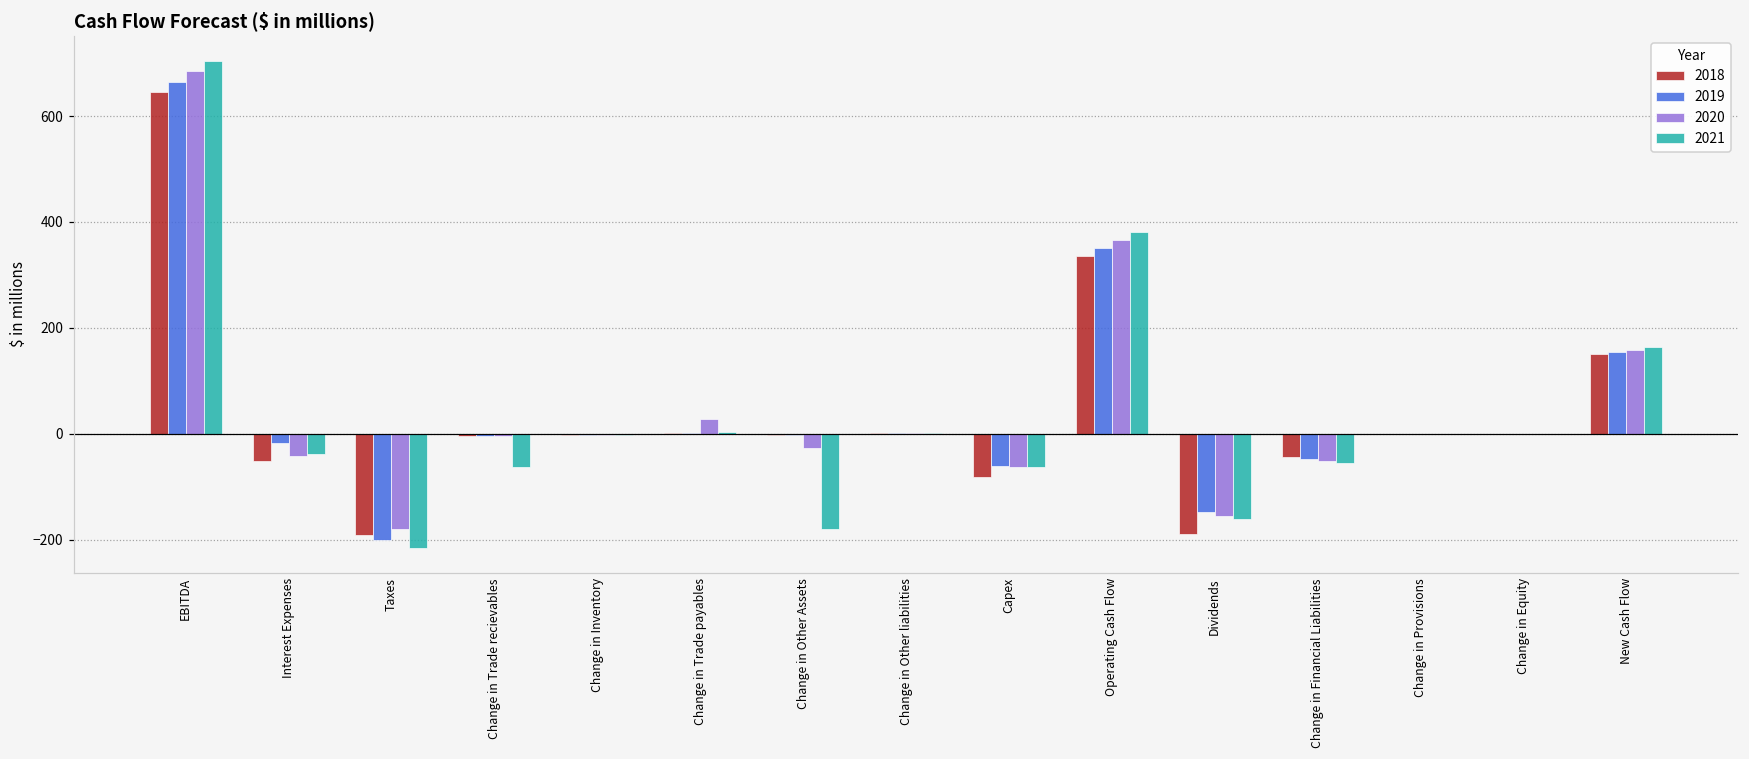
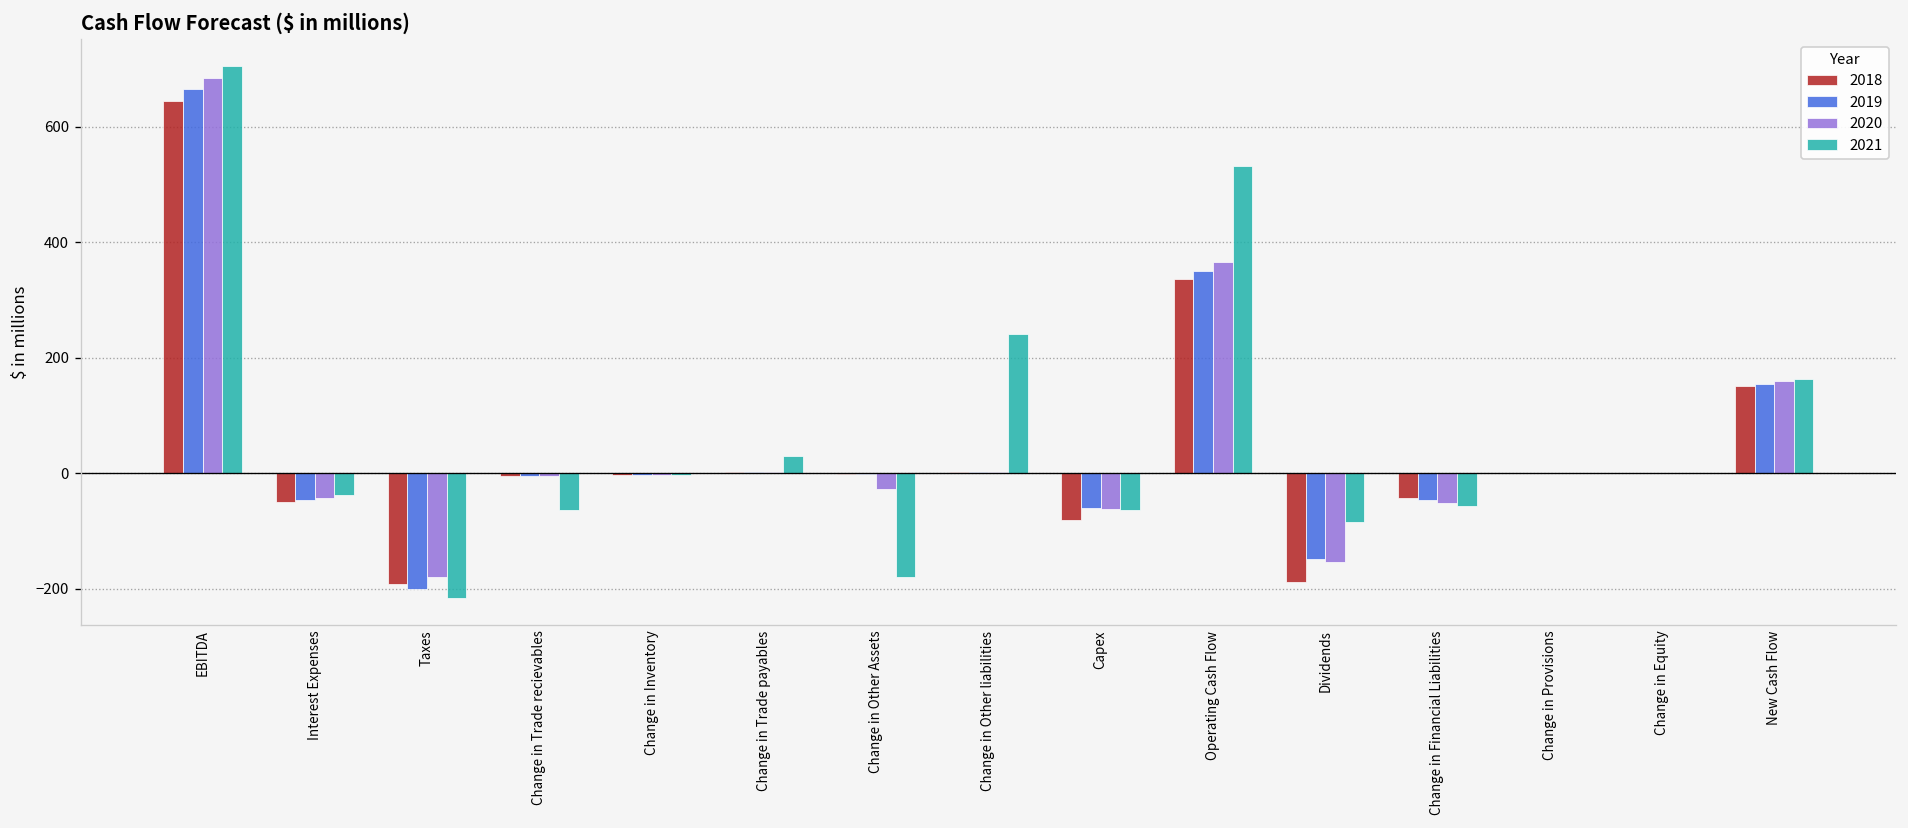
  {
    "2018": {
      "EBITDA": 650,
      "Interest Expenses": -50,
      "Taxes": -190,
      "Capex": -80,
      "Operating Cash Flow": 340,
      "Dividends": -190,
      "Change in Financial Liabilities": -40,
      "Change in Provisions": 0,
      "Change in Equity": 0,
      "New Cash Flow": 150
    },
    "2019": {
      "EBITDA": 660,
-     "Interest Expenses": -20,
+     "Interest Expenses": -50,
      "Taxes": -200,
      "Capex": -60,
      "Operating Cash Flow": 350,
      "Dividends": -150,
      "Change in Financial Liabilities": -50,
      "Change in Provisions": 0,
      "Change in Equity": 0,
      "New Cash Flow": 150
    },
    "2020": {
      "EBITDA": 680,
      "Interest Expenses": -40,
      "Taxes": -180,
      "Change in Trade recievables": -10,
-     "Change in Trade payables": 30,
+     "Change in Trade payables": 0,
      "Change in Other Assets": -30,
      "Capex": -60,
      "Operating Cash Flow": 360,
      "Dividends": -150,
      "Change in Financial Liabilities": -50,
      "Change in Provisions": 0,
      "Change in Equity": 0,
      "New Cash Flow": 160
    },
    "2021": {
      "EBITDA": 700,
      "Interest Expenses": -40,
      "Taxes": -220,
      "Change in Trade recievables": -60,
-     "Change in Trade payables": 0,
+     "Change in Trade payables": 30,
      "Change in Other Assets": -180,
-     "Change in Other liabilities": 0,
+     "Change in Other liabilities": 240,
      "Capex": -60,
-     "Operating Cash Flow": 380,
-     "Dividends": -160,
+     "Operating Cash Flow": 530,
+     "Dividends": -90,
      "Change in Financial Liabilities": -60,
      "Change in Provisions": 0,
      "Change in Equity": 0,
      "New Cash Flow": 160
    }
  }
